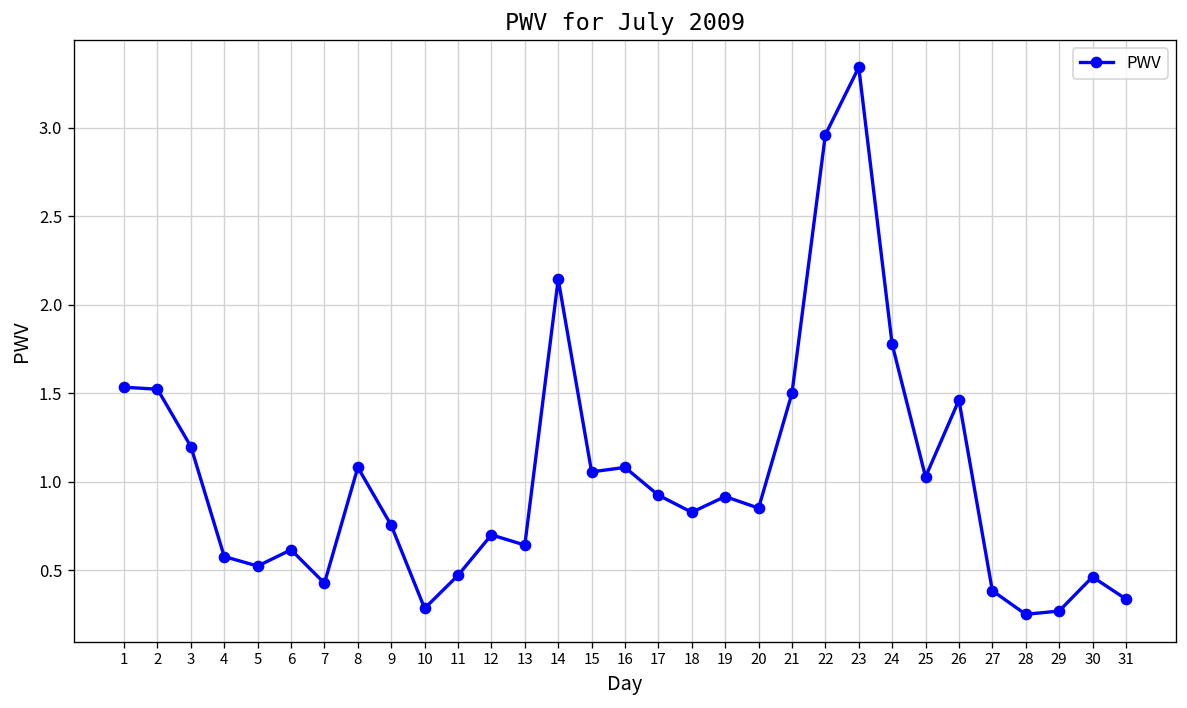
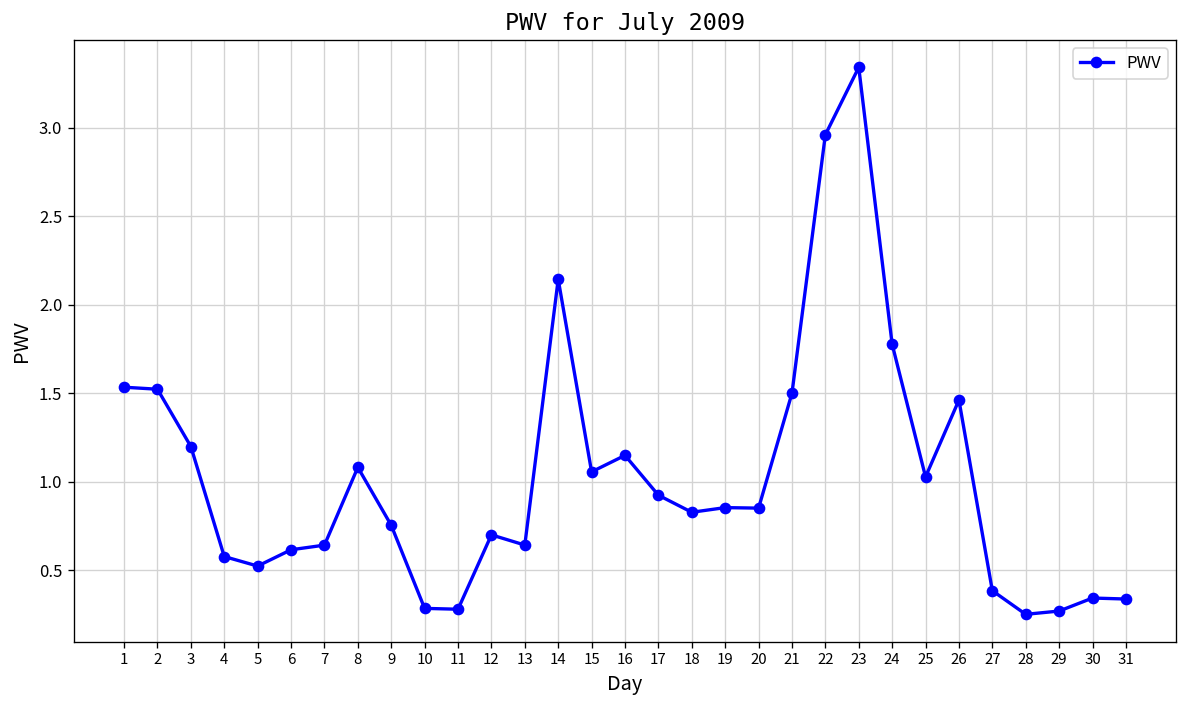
  {
    "1": 1.53,
    "2": 1.52,
    "3": 1.20,
    "4": 0.58,
    "5": 0.52,
    "6": 0.61,
-   "7": 0.43,
+   "7": 0.64,
    "8": 1.08,
    "9": 0.75,
    "10": 0.28,
-   "11": 0.47,
+   "11": 0.28,
    "12": 0.70,
    "13": 0.64,
    "14": 2.14,
    "15": 1.06,
-   "16": 1.08,
+   "16": 1.15,
    "17": 0.92,
    "18": 0.83,
-   "19": 0.92,
+   "19": 0.85,
    "20": 0.85,
    "21": 1.50,
    "22": 2.96,
    "23": 3.34,
    "24": 1.78,
    "25": 1.03,
    "26": 1.46,
    "27": 0.38,
    "28": 0.25,
    "29": 0.27,
-   "30": 0.46,
+   "30": 0.34,
    "31": 0.34
  }
